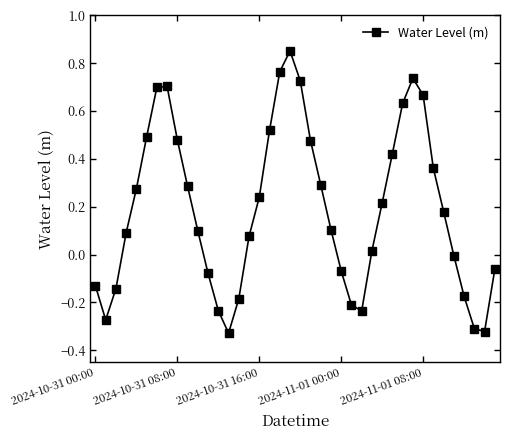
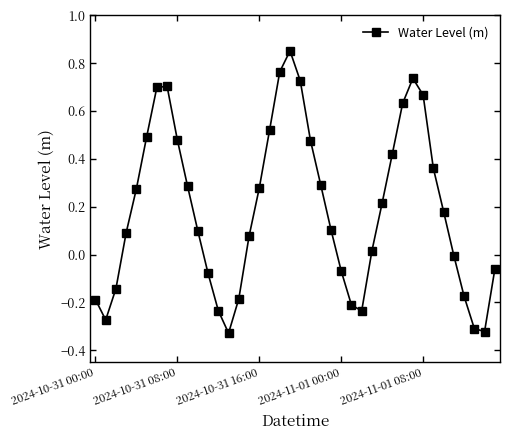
  {
-   "2024-10-31 00:00": -0.13,
+   "2024-10-31 00:00": -0.19,
    "2024-10-31 08:00": 0.48,
-   "2024-10-31 16:00": 0.24,
+   "2024-10-31 16:00": 0.28,
    "2024-11-01 00:00": -0.07,
    "2024-11-01 08:00": 0.67
  }
